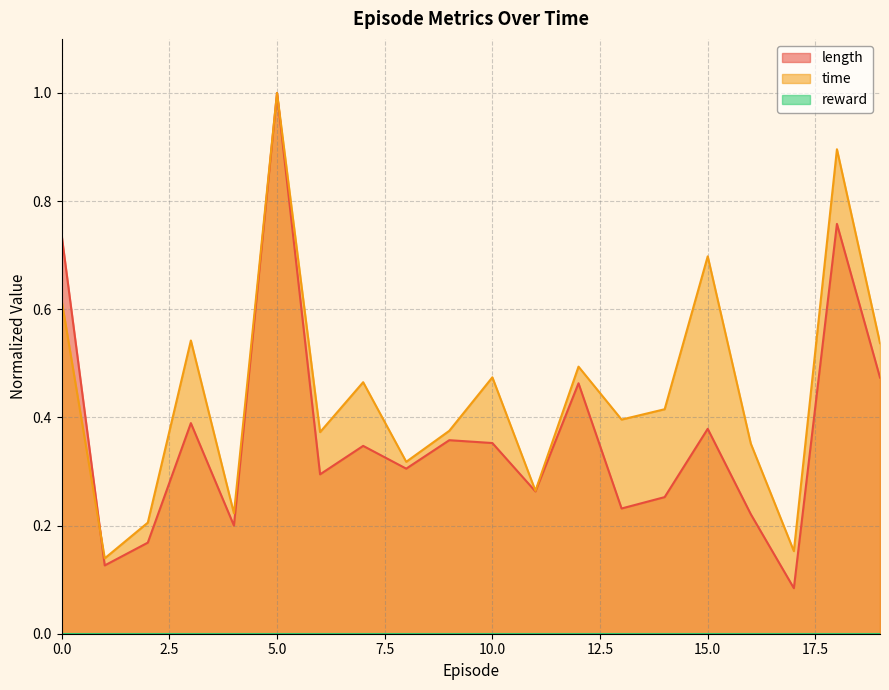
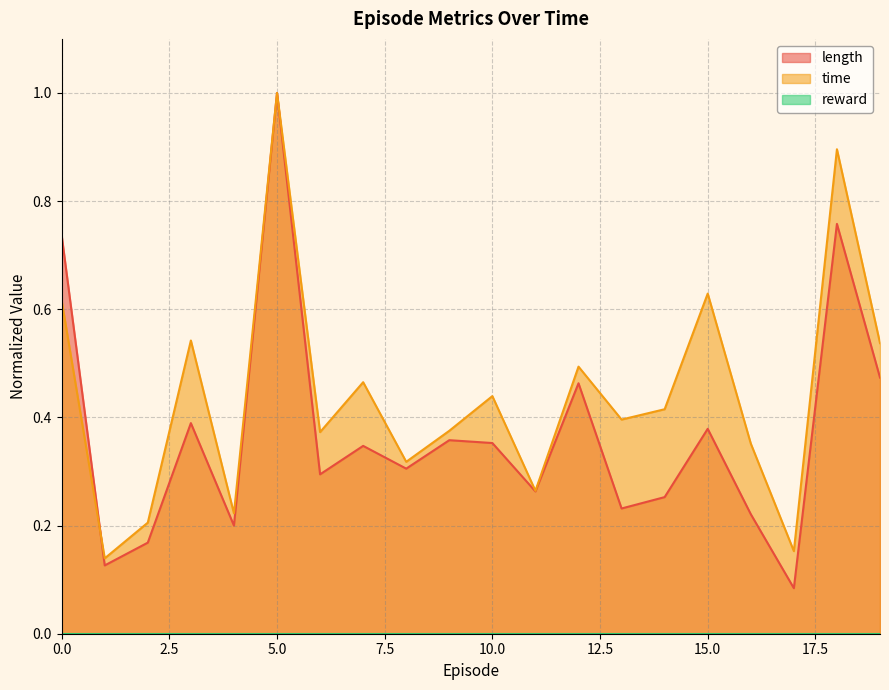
  {
    "length": {
      "0.0": 0.74,
      "10.0": 0.35,
      "15.0": 0.38
    },
    "time": {
      "0.0": 0.62,
-     "10.0": 0.47,
-     "15.0": 0.70
+     "10.0": 0.44,
+     "15.0": 0.63
    },
    "reward": {
      "0.0": 0.00,
      "5.0": 0.00,
      "10.0": 0.00,
      "15.0": 0.00
    }
  }
